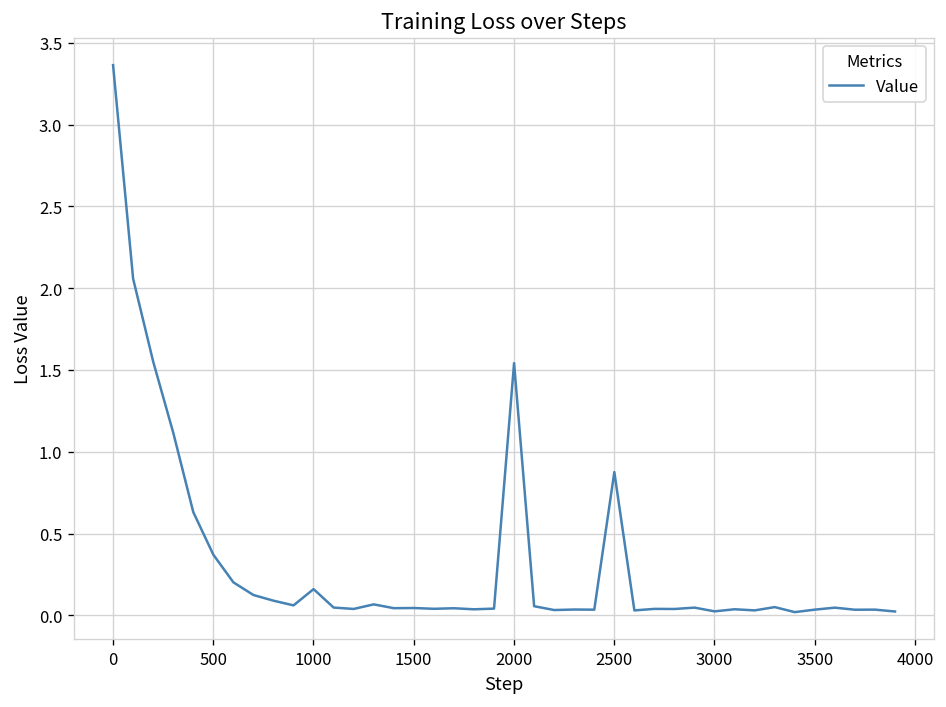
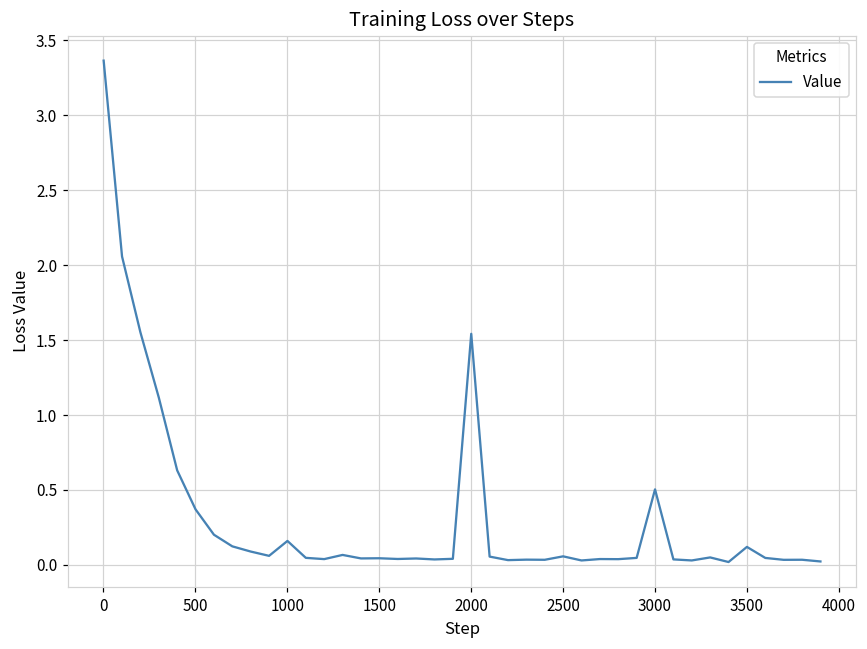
  {
    "0": 3.36,
    "500": 0.37,
    "1000": 0.16,
    "1500": 0.04,
    "2000": 1.54,
-   "2500": 0.88,
-   "3000": 0.02,
-   "3500": 0.03
+   "2500": 0.06,
+   "3000": 0.50,
+   "3500": 0.12
  }
